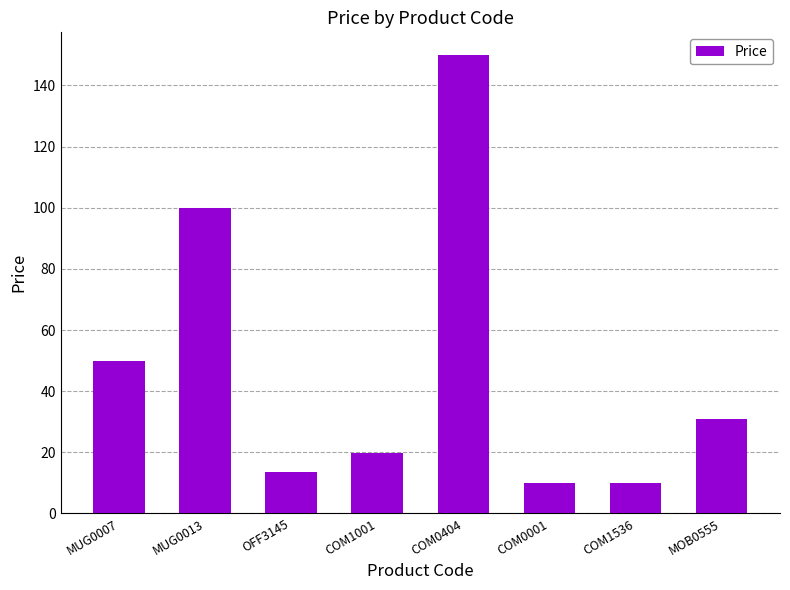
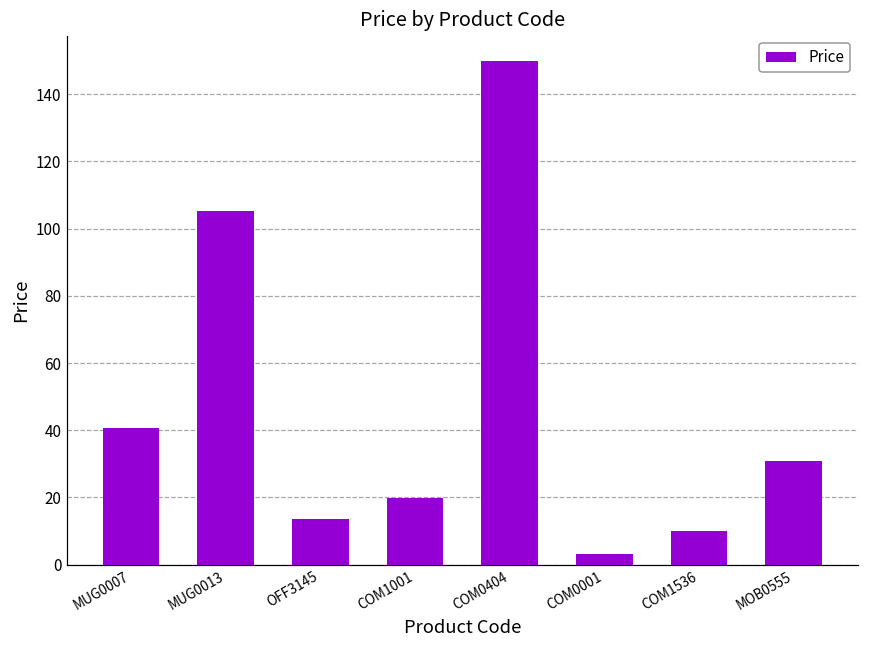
  {
-   "MUG0007": 50,
-   "MUG0013": 100,
+   "MUG0007": 41,
+   "MUG0013": 105,
    "OFF3145": 14,
    "COM1001": 20,
    "COM0404": 150,
-   "COM0001": 10,
+   "COM0001": 3,
    "COM1536": 10,
    "MOB0555": 31
  }
